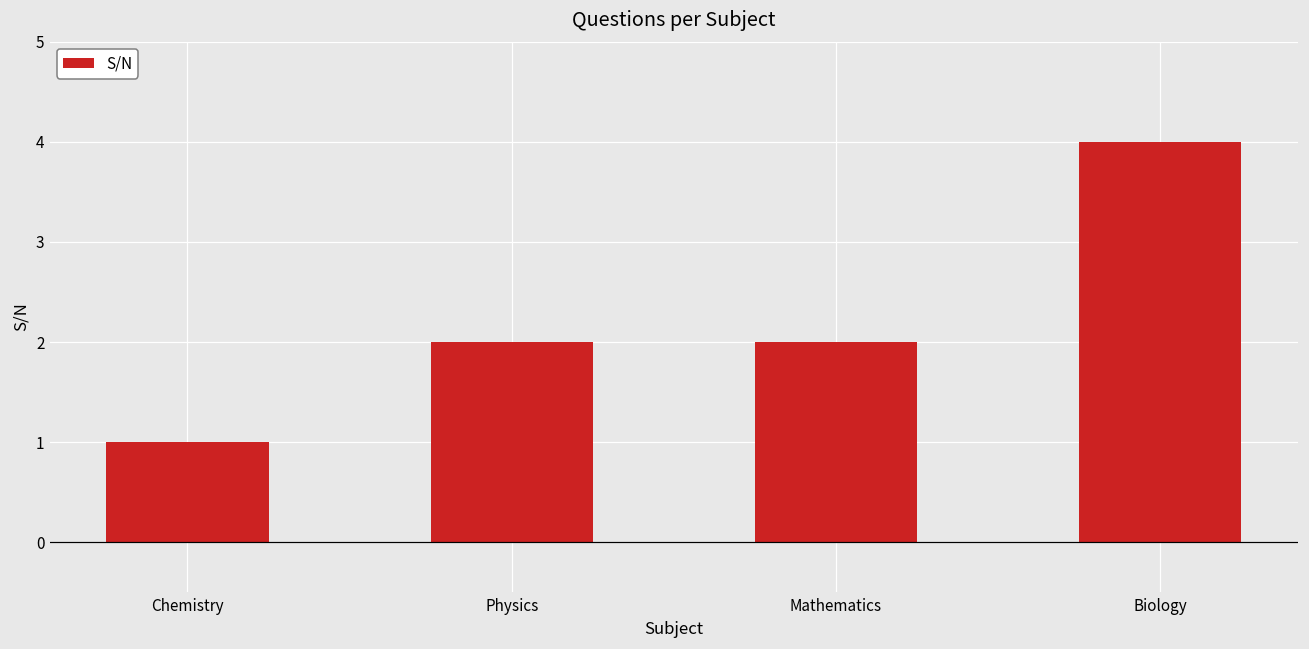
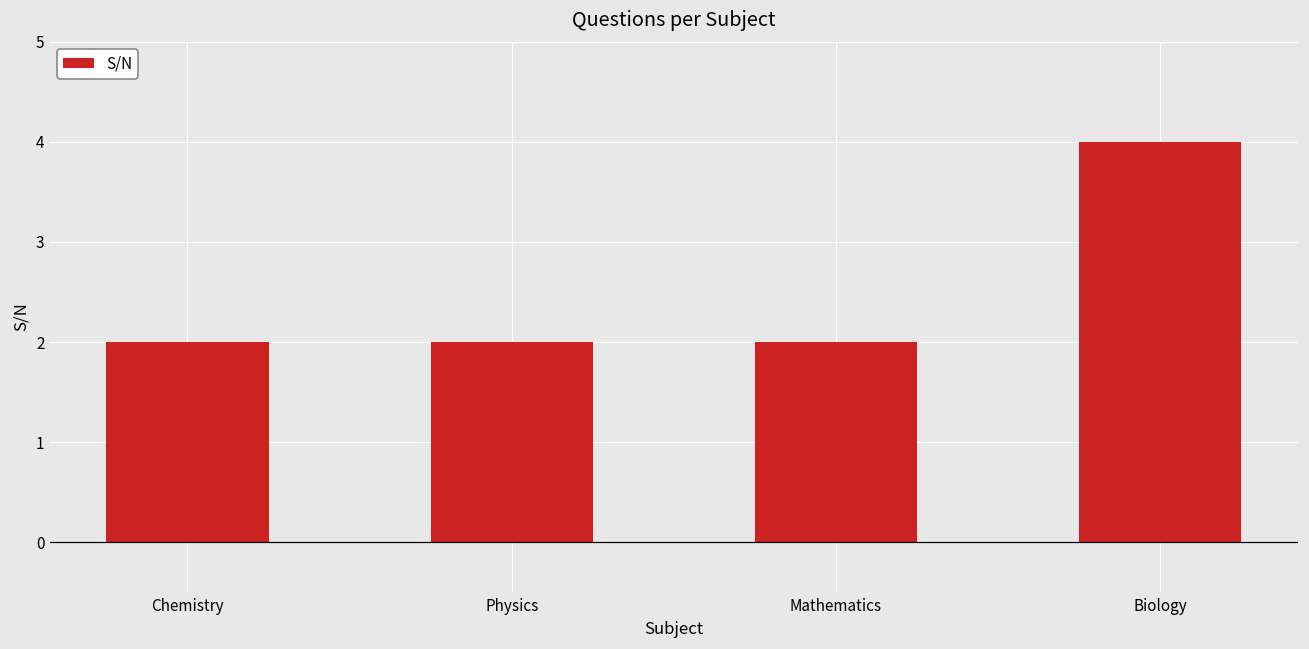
  {
-   "Chemistry": 1,
+   "Chemistry": 2,
    "Physics": 2,
    "Mathematics": 2,
    "Biology": 4
  }
